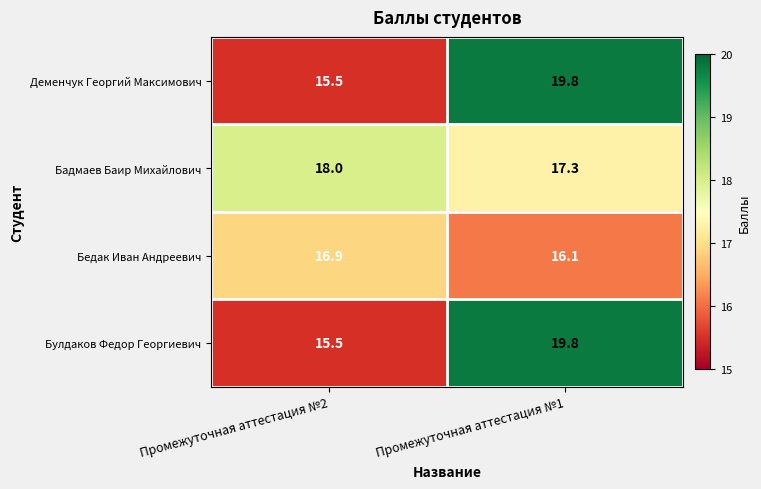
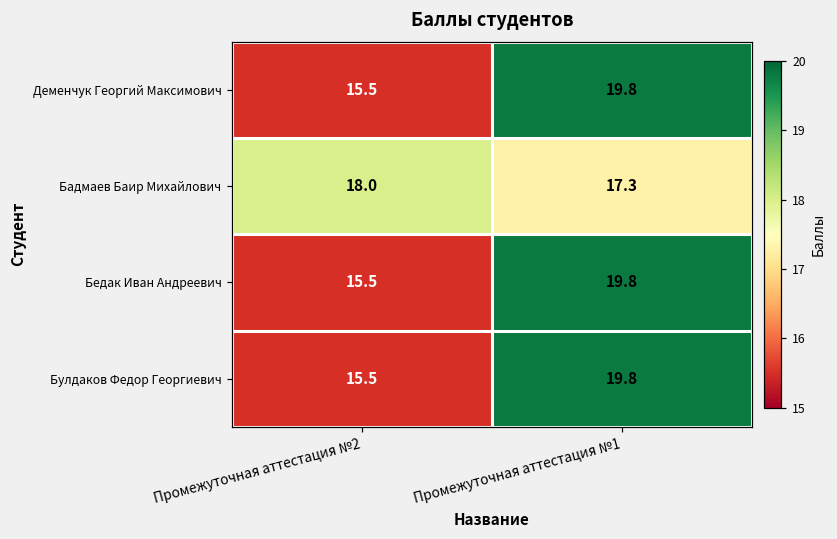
  {
    "Деменчук Георгий Максимович": {
      "Промежуточная аттестация №2": 15.5,
      "Промежуточная аттестация №1": 19.8
    },
    "Бадмаев Баир Михайлович": {
      "Промежуточная аттестация №2": 18.0,
      "Промежуточная аттестация №1": 17.3
    },
    "Бедак Иван Андреевич": {
-     "Промежуточная аттестация №2": 16.9,
-     "Промежуточная аттестация №1": 16.1
+     "Промежуточная аттестация №2": 15.5,
+     "Промежуточная аттестация №1": 19.8
    },
    "Булдаков Федор Георгиевич": {
      "Промежуточная аттестация №2": 15.5,
      "Промежуточная аттестация №1": 19.8
    }
  }
